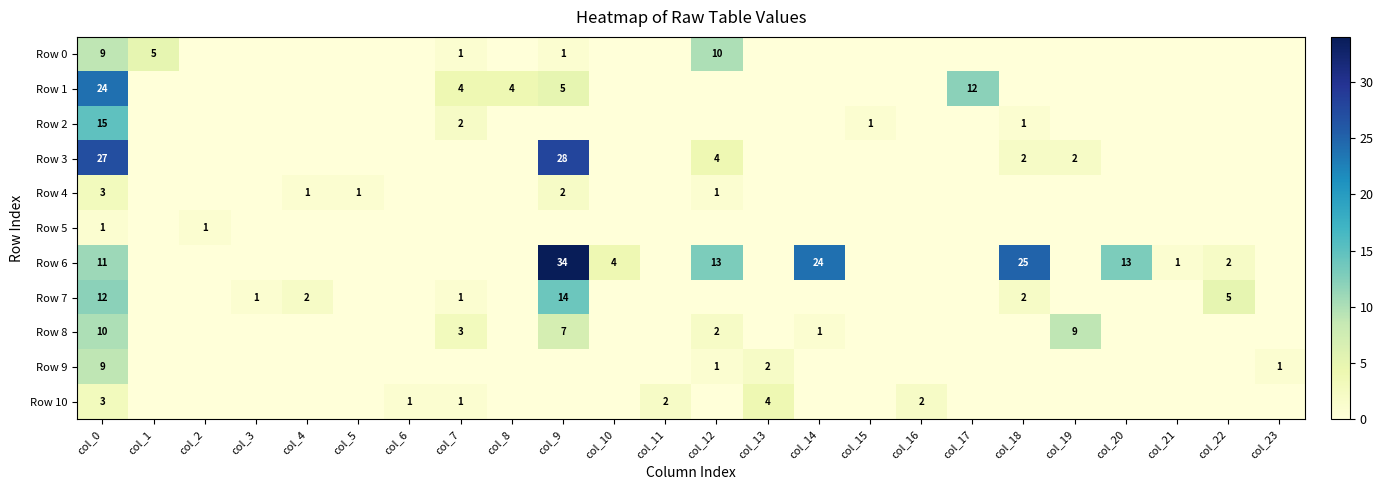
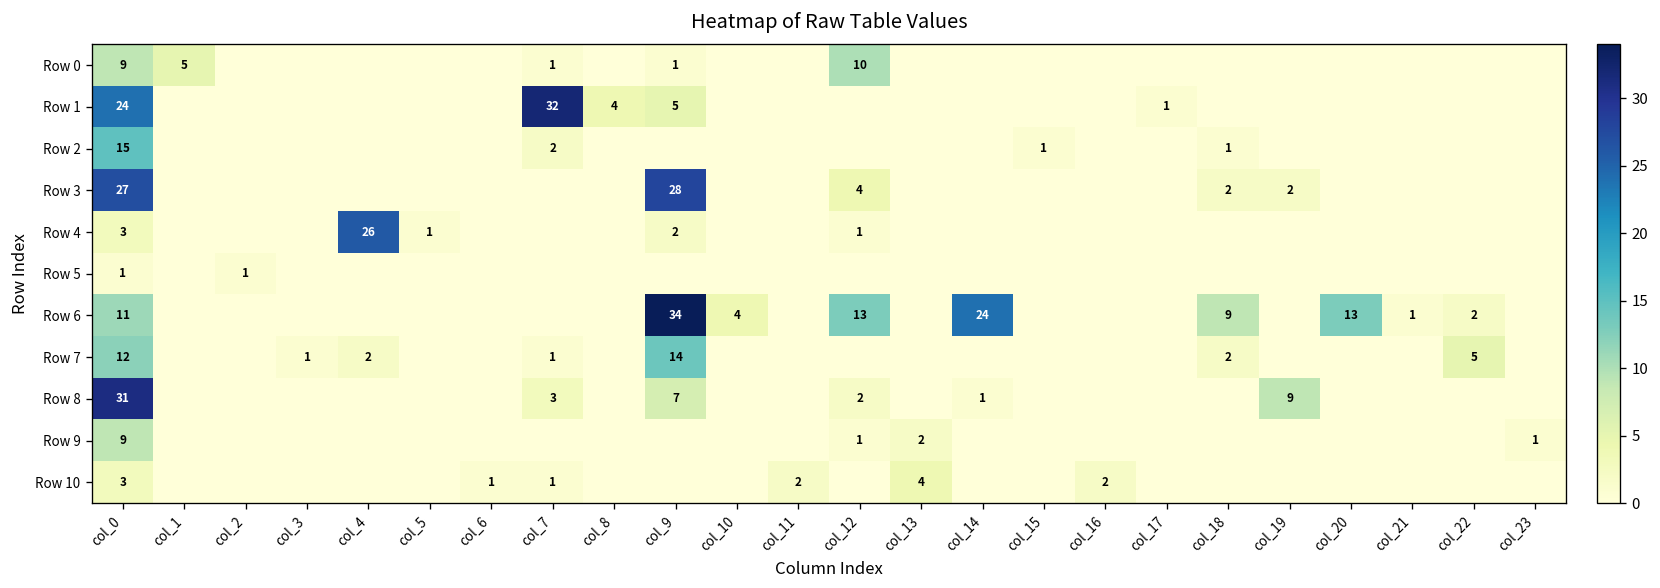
  {
    "Row 0": {
      "col_0": 9,
      "col_1": 5,
      "col_7": 1,
      "col_9": 1,
      "col_12": 10
    },
    "Row 1": {
      "col_0": 24,
-     "col_7": 4,
+     "col_7": 32,
      "col_8": 4,
      "col_9": 5,
-     "col_17": 12
+     "col_17": 1
    },
    "Row 2": {
      "col_0": 15,
      "col_7": 2,
      "col_15": 1,
      "col_18": 1
    },
    "Row 3": {
      "col_0": 27,
      "col_9": 28,
      "col_12": 4,
      "col_18": 2,
      "col_19": 2
    },
    "Row 4": {
      "col_0": 3,
-     "col_4": 1,
+     "col_4": 26,
      "col_5": 1,
      "col_9": 2,
      "col_12": 1
    },
    "Row 5": {
      "col_0": 1,
      "col_2": 1
    },
    "Row 6": {
      "col_0": 11,
      "col_9": 34,
      "col_10": 4,
      "col_12": 13,
      "col_14": 24,
-     "col_18": 25,
+     "col_18": 9,
      "col_20": 13,
      "col_21": 1,
      "col_22": 2
    },
    "Row 7": {
      "col_0": 12,
      "col_3": 1,
      "col_4": 2,
      "col_7": 1,
      "col_9": 14,
      "col_18": 2,
      "col_22": 5
    },
    "Row 8": {
-     "col_0": 10,
+     "col_0": 31,
      "col_7": 3,
      "col_9": 7,
      "col_12": 2,
      "col_14": 1,
      "col_19": 9
    },
    "Row 9": {
      "col_0": 9,
      "col_12": 1,
      "col_13": 2,
      "col_23": 1
    },
    "Row 10": {
      "col_0": 3,
      "col_6": 1,
      "col_7": 1,
      "col_11": 2,
      "col_13": 4,
      "col_16": 2
    }
  }
